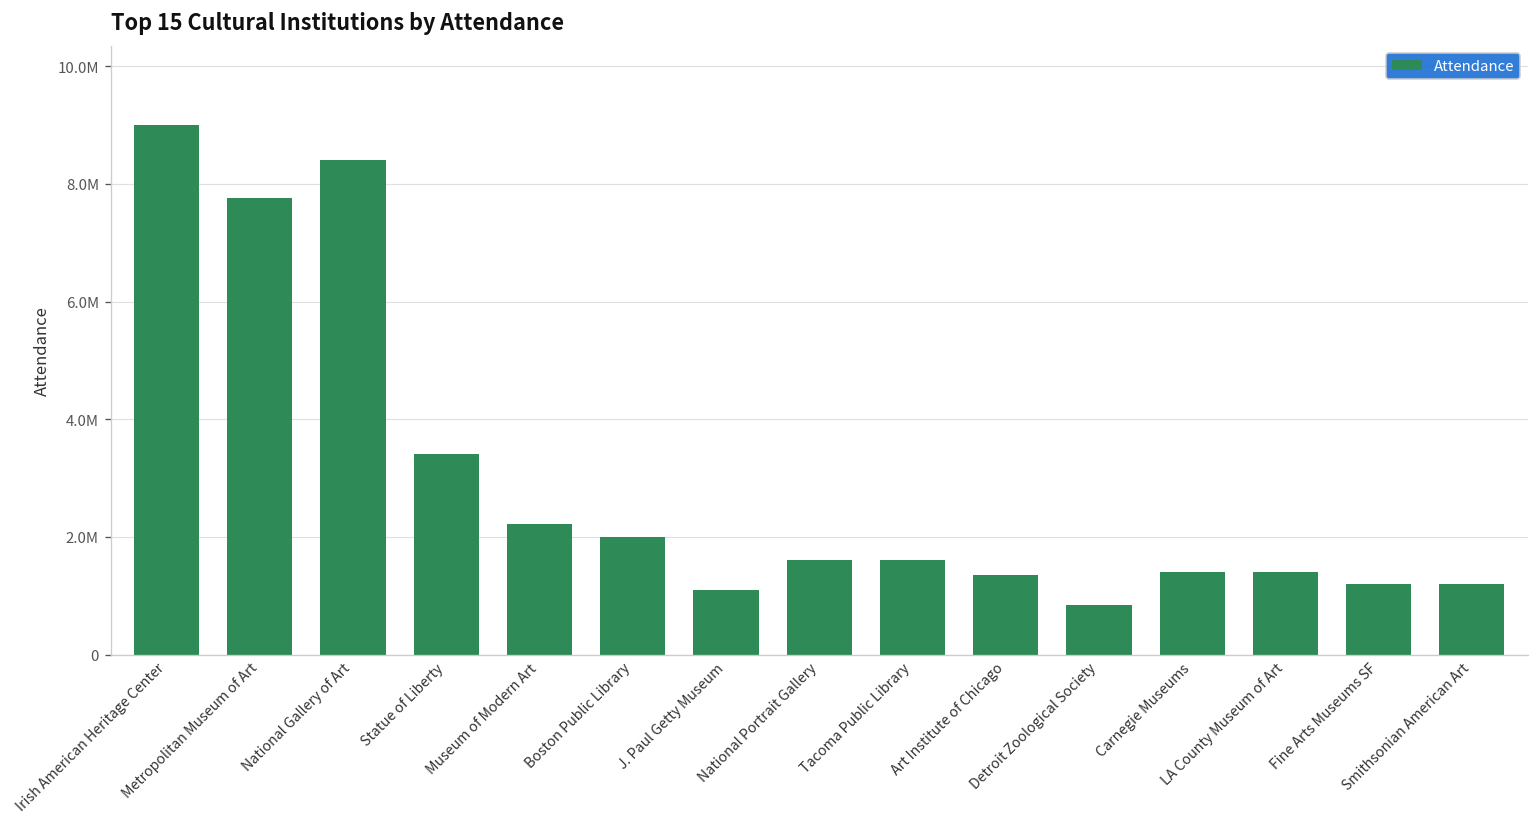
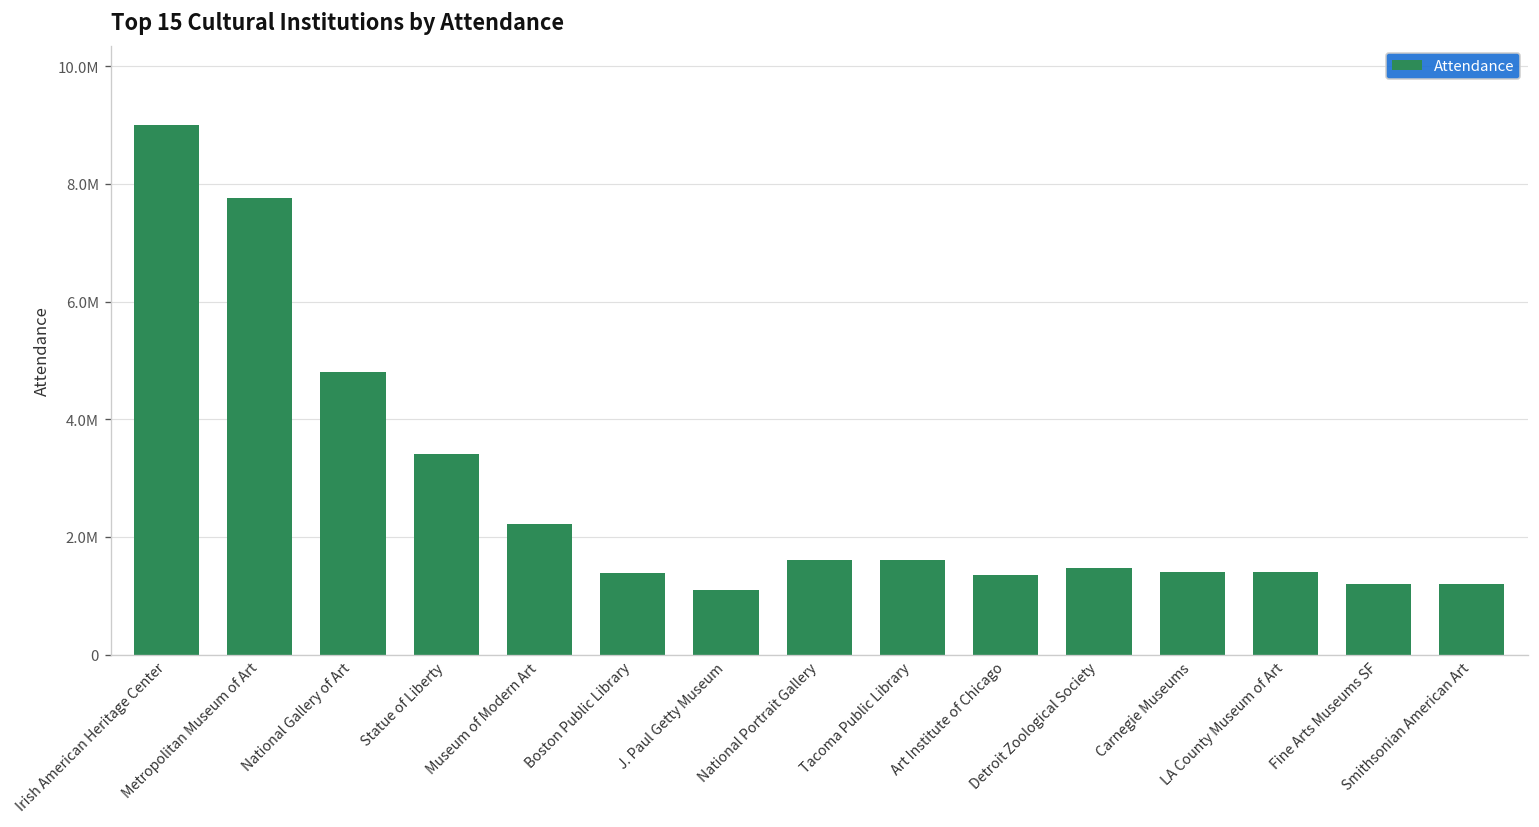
  {
    "Irish American Heritage Center": 9000000,
    "Metropolitan Museum of Art": 7800000,
-   "National Gallery of Art": 8400000,
+   "National Gallery of Art": 4800000,
    "Statue of Liberty": 3400000,
    "Museum of Modern Art": 2200000,
-   "Boston Public Library": 2000000,
+   "Boston Public Library": 1400000,
    "J. Paul Getty Museum": 1100000,
    "National Portrait Gallery": 1600000,
    "Tacoma Public Library": 1600000,
    "Art Institute of Chicago": 1400000,
-   "Detroit Zoological Society": 800000,
+   "Detroit Zoological Society": 1500000,
    "Carnegie Museums": 1400000,
    "LA County Museum of Art": 1400000,
    "Fine Arts Museums SF": 1200000,
    "Smithsonian American Art": 1200000
  }
